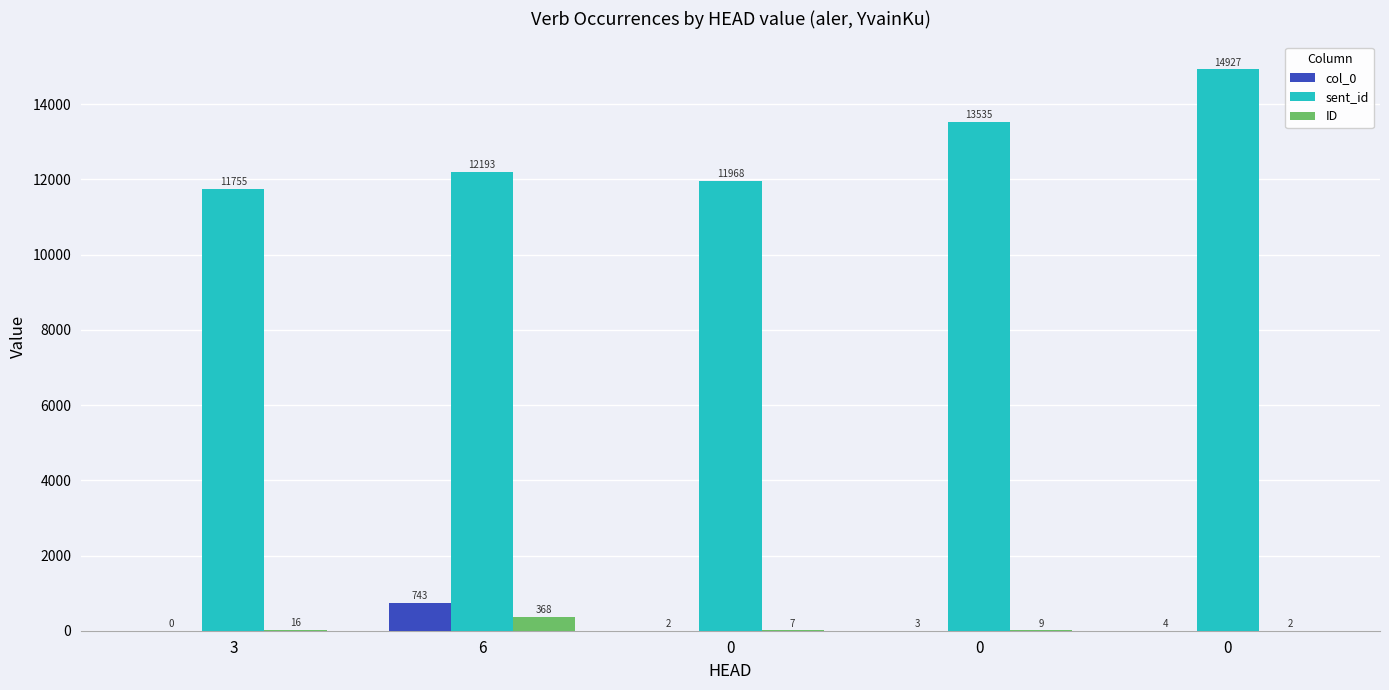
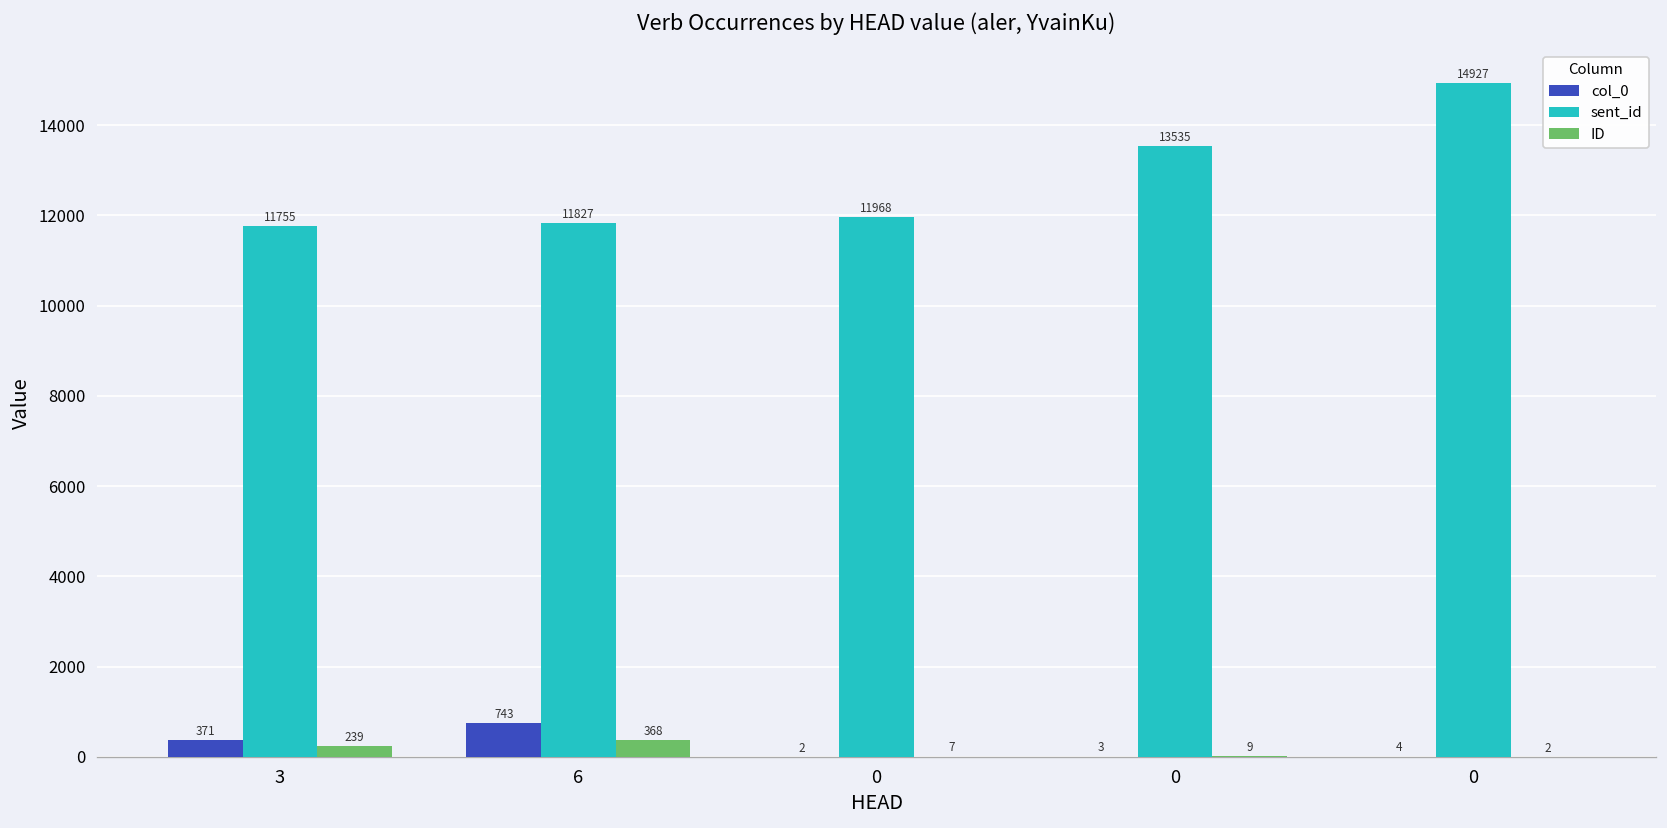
  {
    "col_0": {
-     "3": 0,
+     "3": 371,
      "6": 743
    },
    "sent_id": {
      "3": 11755,
-     "6": 12193
+     "6": 11827
    },
    "ID": {
-     "3": 16,
+     "3": 239,
      "6": 368
    }
  }
